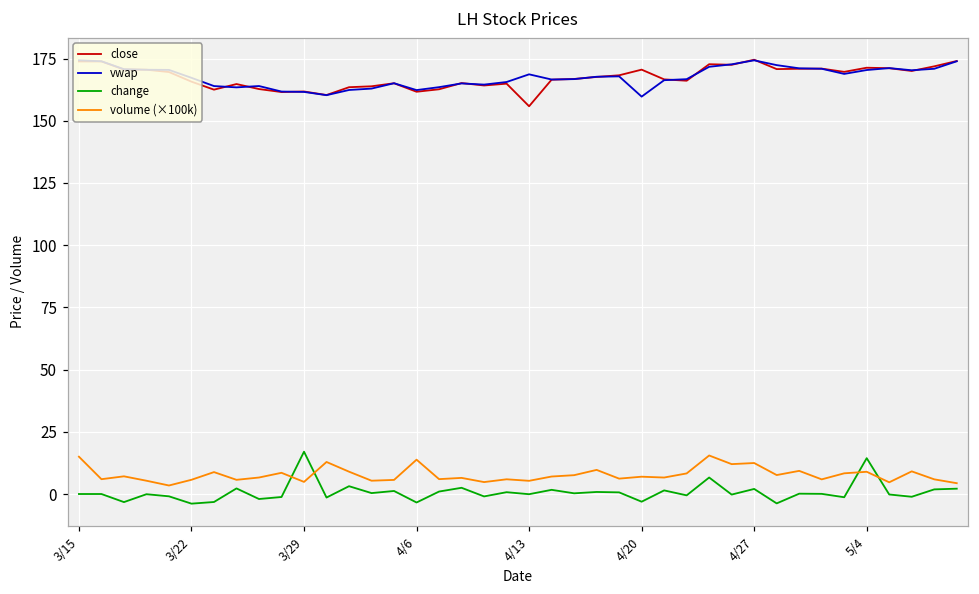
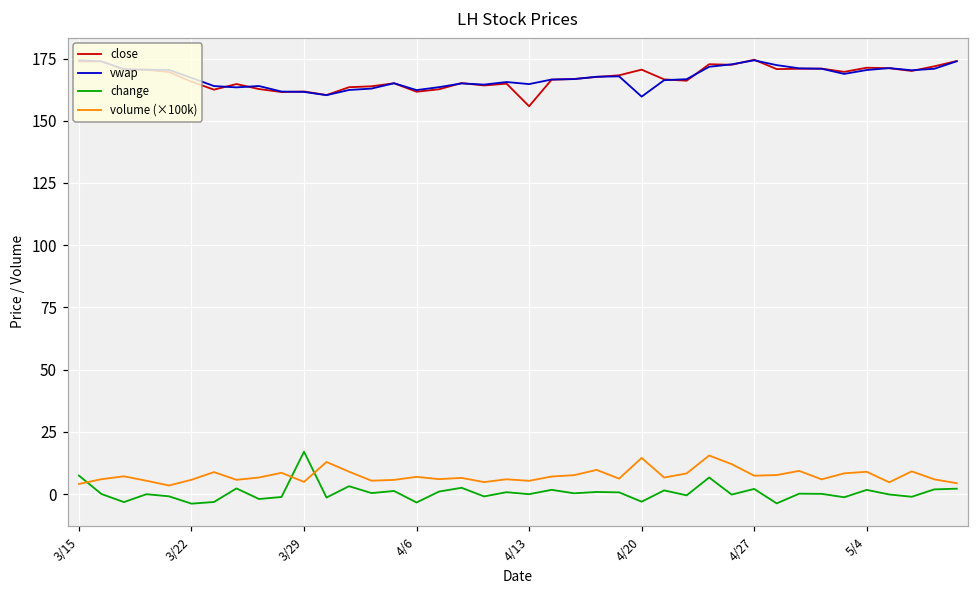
  {
    "close": {
      "4/13": 156,
      "4/20": 171
    },
    "vwap": {
-     "4/13": 169,
+     "4/13": 165,
      "4/20": 160
    },
    "change": {
-     "3/15": 0,
+     "3/15": 7,
      "3/22": -4,
      "3/29": 17,
      "4/6": -3,
      "4/13": 0,
      "4/20": -3,
      "4/27": 2,
-     "5/4": 14
+     "5/4": 2
    },
    "volume (×100k)": {
-     "3/15": 15,
+     "3/15": 4,
      "3/22": 6,
      "3/29": 5,
-     "4/6": 14,
+     "4/6": 7,
      "4/13": 5,
-     "4/20": 7,
-     "4/27": 12,
+     "4/20": 15,
+     "4/27": 7,
      "5/4": 9
    }
  }
